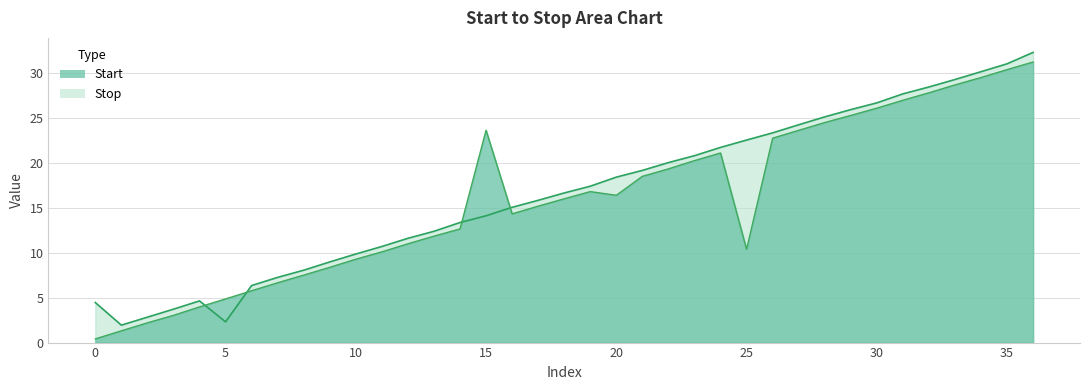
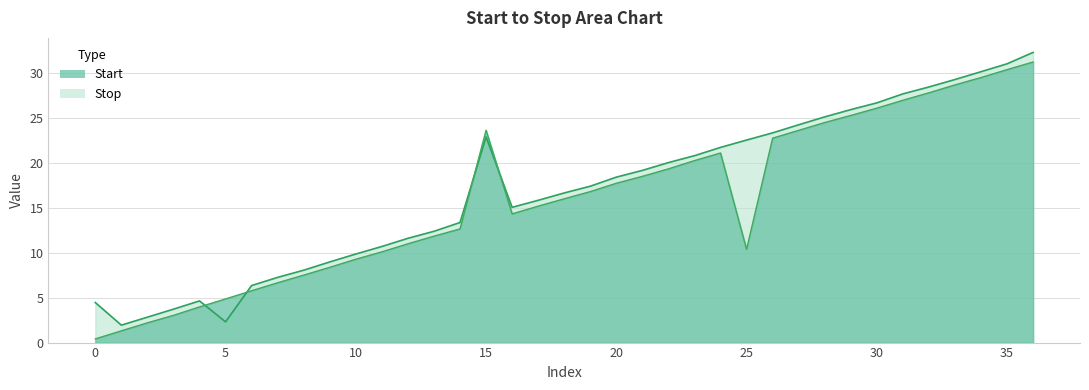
  {
    "Stop": {
      "0": 4,
      "5": 2,
      "10": 10,
-     "15": 14,
+     "15": 23,
      "20": 18,
      "25": 23,
      "30": 27,
      "35": 31
    },
    "Start": {
      "0": 0,
      "5": 5,
      "10": 9,
      "15": 24,
-     "20": 16,
+     "20": 18,
      "25": 10,
      "30": 26,
      "35": 30
    }
  }
